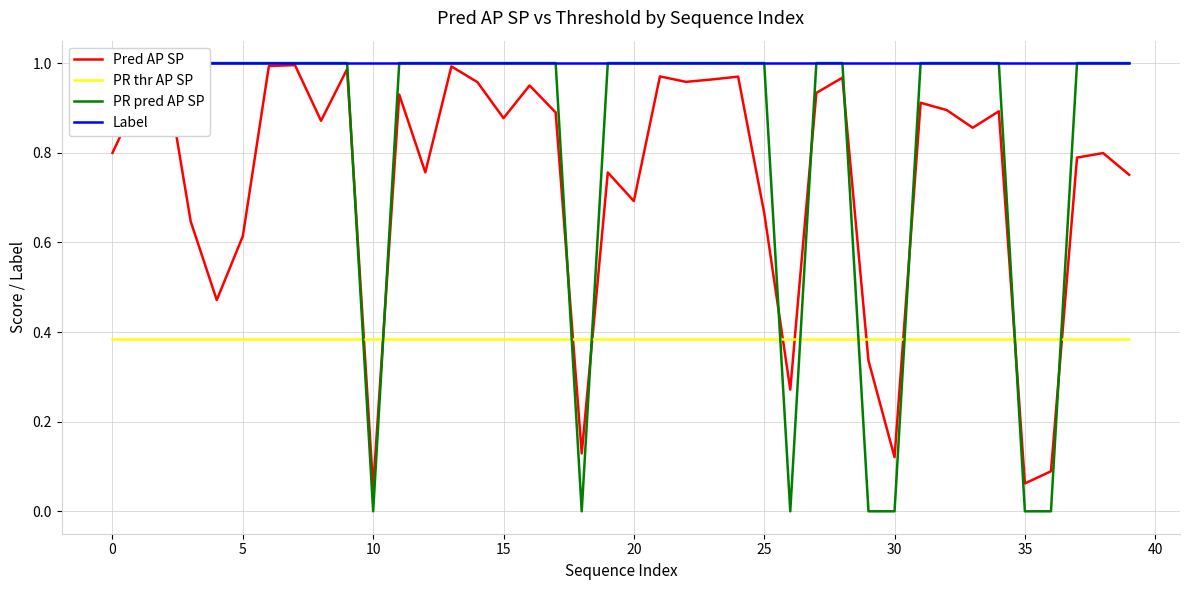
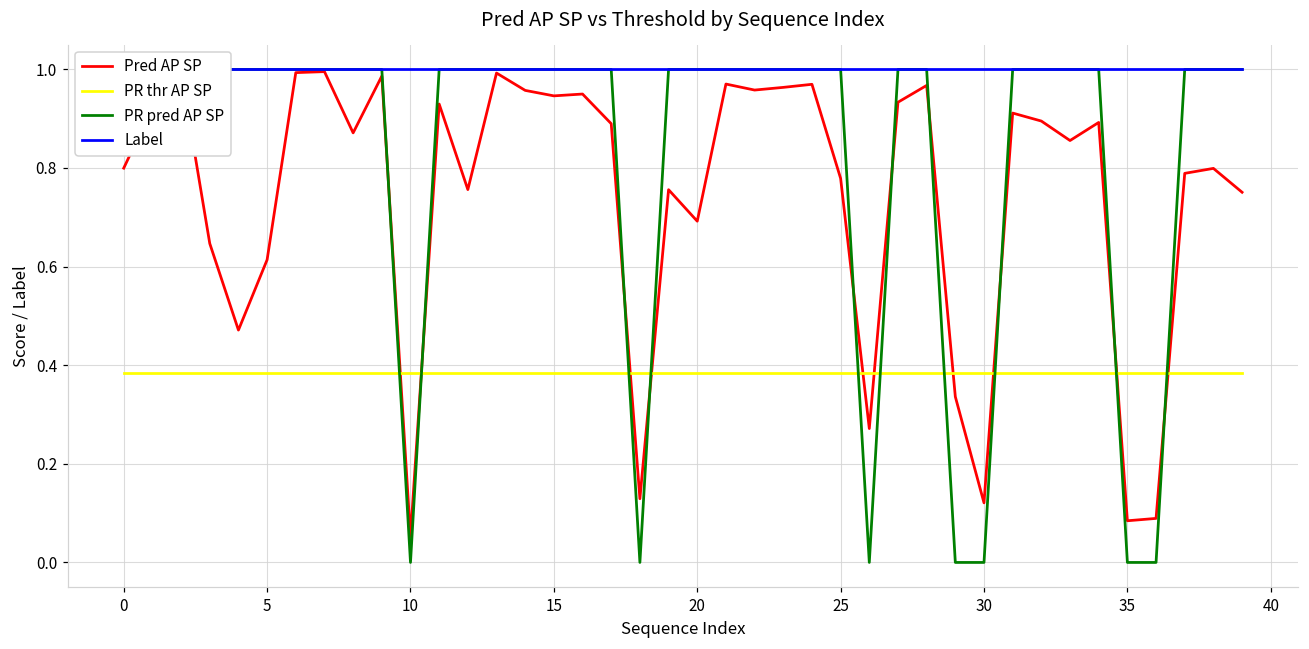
  {
    "Pred AP SP": {
      "0": 0.80,
      "5": 0.61,
      "10": 0.05,
-     "15": 0.88,
+     "15": 0.95,
      "20": 0.69,
-     "25": 0.67,
+     "25": 0.78,
      "30": 0.12,
-     "35": 0.06
+     "35": 0.08
    },
    "PR thr AP SP": {
      "0": 0.38,
      "5": 0.38,
      "10": 0.38,
      "15": 0.38,
      "20": 0.38,
      "25": 0.38,
      "30": 0.38,
      "35": 0.38
    },
    "PR pred AP SP": {
      "10": 0.00,
      "30": 0.00,
      "35": 0.00
    },
    "Label": {
      "10": 1.00,
      "30": 1.00,
      "35": 1.00
    }
  }
